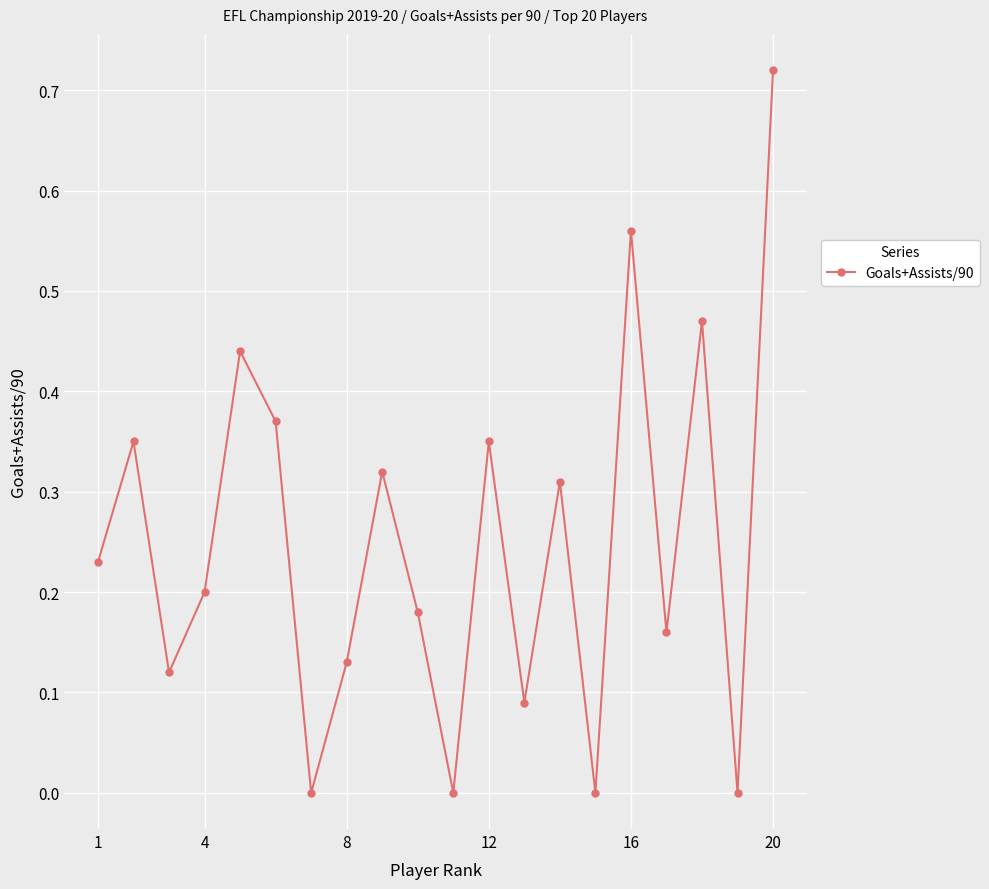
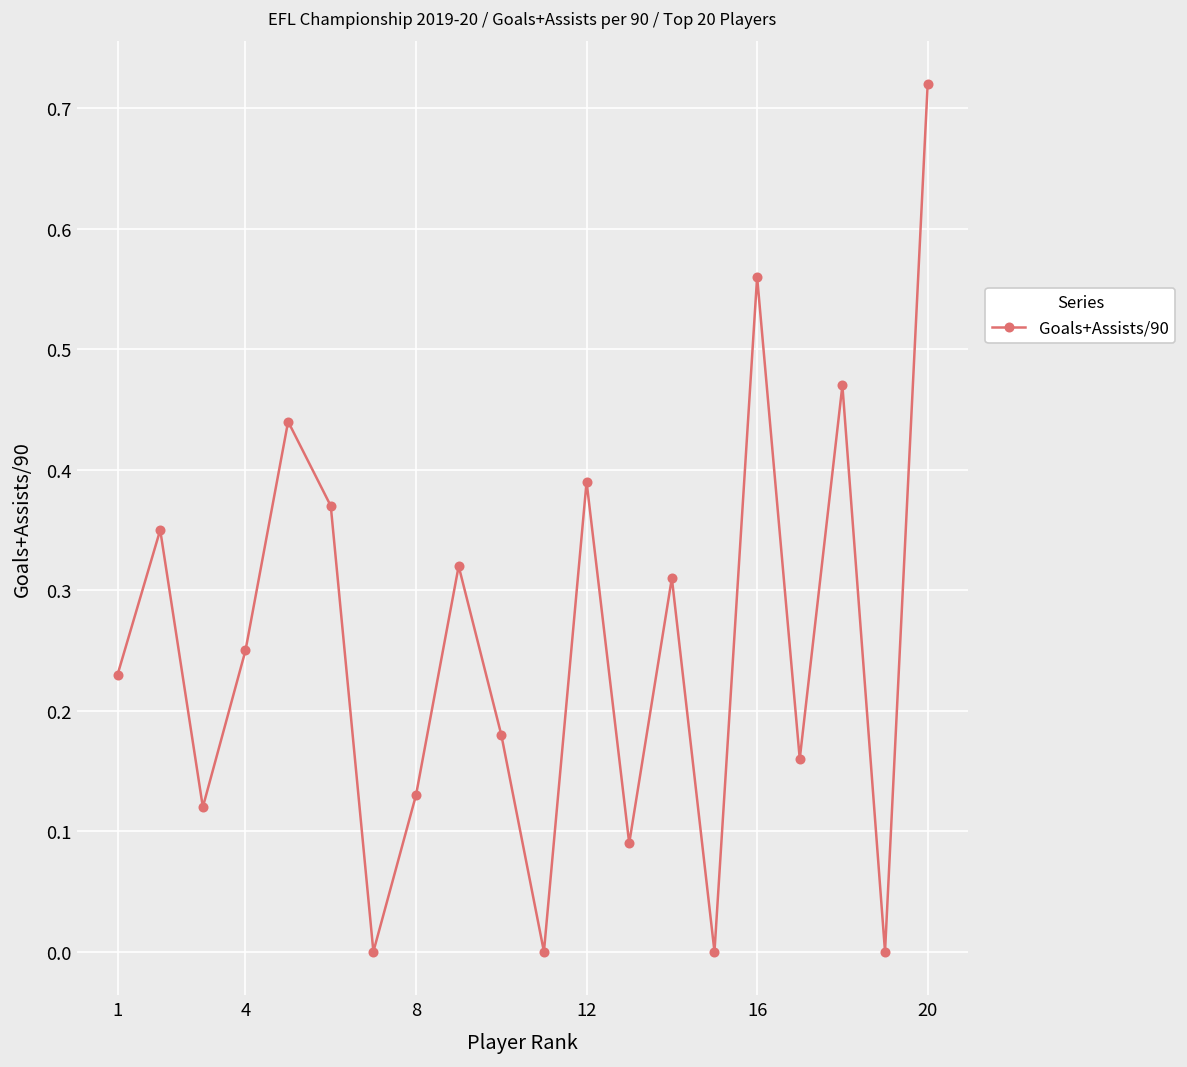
  {
    "1": 0.23,
-   "4": 0.20,
+   "4": 0.25,
    "8": 0.13,
-   "12": 0.35,
+   "12": 0.39,
    "16": 0.56,
    "20": 0.72
  }
